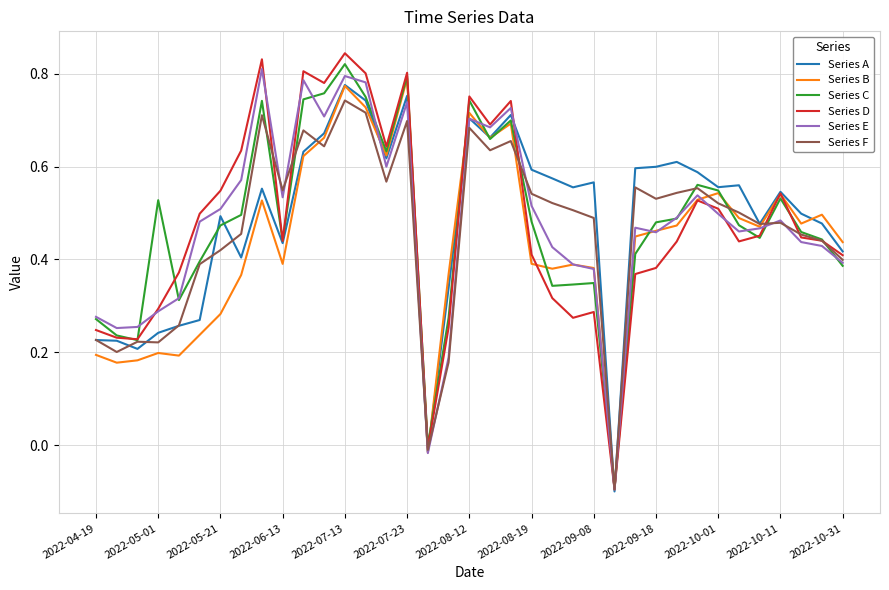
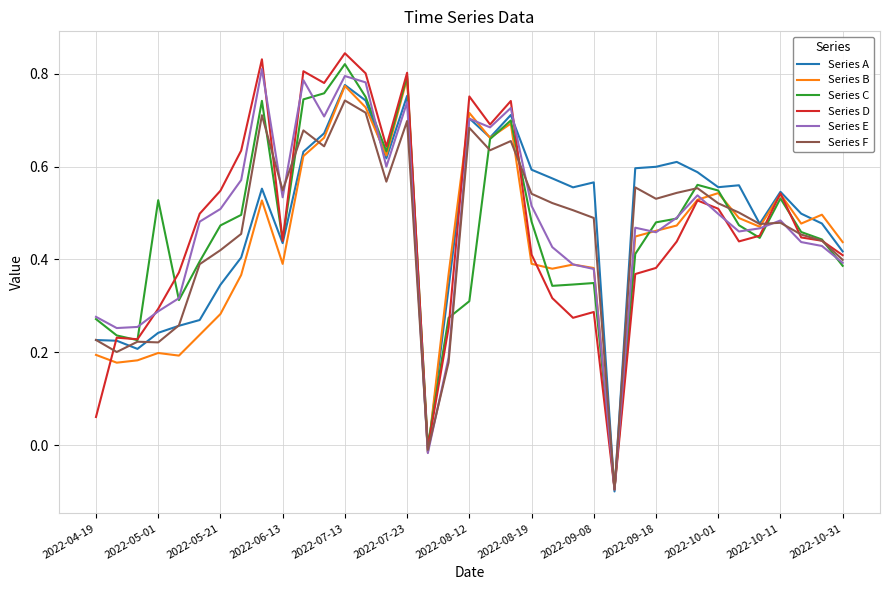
  {
    "Series A": {
      "2022-05-01": 0.24,
-     "2022-05-21": 0.49,
+     "2022-05-21": 0.35,
      "2022-07-23": 0.75,
      "2022-08-19": 0.59,
      "2022-09-08": 0.57,
      "2022-09-18": 0.60,
      "2022-10-01": 0.56,
      "2022-10-31": 0.42
    },
    "Series B": {
      "2022-04-19": 0.19,
      "2022-05-01": 0.20,
      "2022-05-21": 0.28,
      "2022-06-13": 0.39,
      "2022-08-12": 0.72,
      "2022-08-19": 0.39,
      "2022-10-01": 0.54,
      "2022-10-31": 0.44
    },
    "Series C": {
      "2022-05-01": 0.53,
      "2022-05-21": 0.47,
      "2022-07-13": 0.82,
-     "2022-08-12": 0.74,
+     "2022-08-12": 0.31,
      "2022-08-19": 0.48,
      "2022-09-08": 0.35,
      "2022-09-18": 0.48,
      "2022-10-01": 0.55,
      "2022-10-11": 0.53,
      "2022-10-31": 0.39
    },
    "Series D": {
-     "2022-04-19": 0.25,
+     "2022-04-19": 0.06,
      "2022-05-21": 0.55,
      "2022-07-13": 0.84,
      "2022-07-23": 0.80,
      "2022-08-12": 0.75,
      "2022-08-19": 0.41,
      "2022-09-08": 0.29,
      "2022-09-18": 0.38,
      "2022-10-01": 0.51,
      "2022-10-31": 0.41
    },
    "Series E": {
      "2022-05-21": 0.51,
      "2022-06-13": 0.53,
      "2022-07-13": 0.79,
      "2022-07-23": 0.74,
      "2022-08-19": 0.52,
      "2022-10-01": 0.50,
      "2022-10-31": 0.39
    },
    "Series F": {
      "2022-05-01": 0.22,
      "2022-05-21": 0.42,
      "2022-06-13": 0.55,
      "2022-07-13": 0.74,
      "2022-07-23": 0.70,
      "2022-08-12": 0.68,
      "2022-08-19": 0.54,
      "2022-09-08": 0.49,
      "2022-09-18": 0.53,
      "2022-10-01": 0.52,
      "2022-10-31": 0.40
    }
  }
